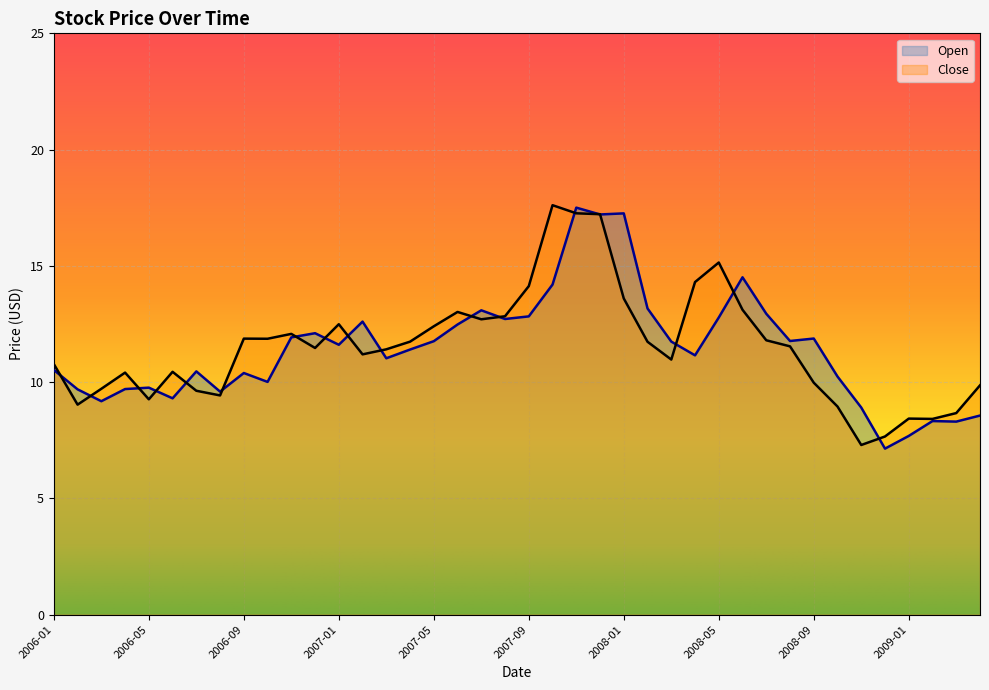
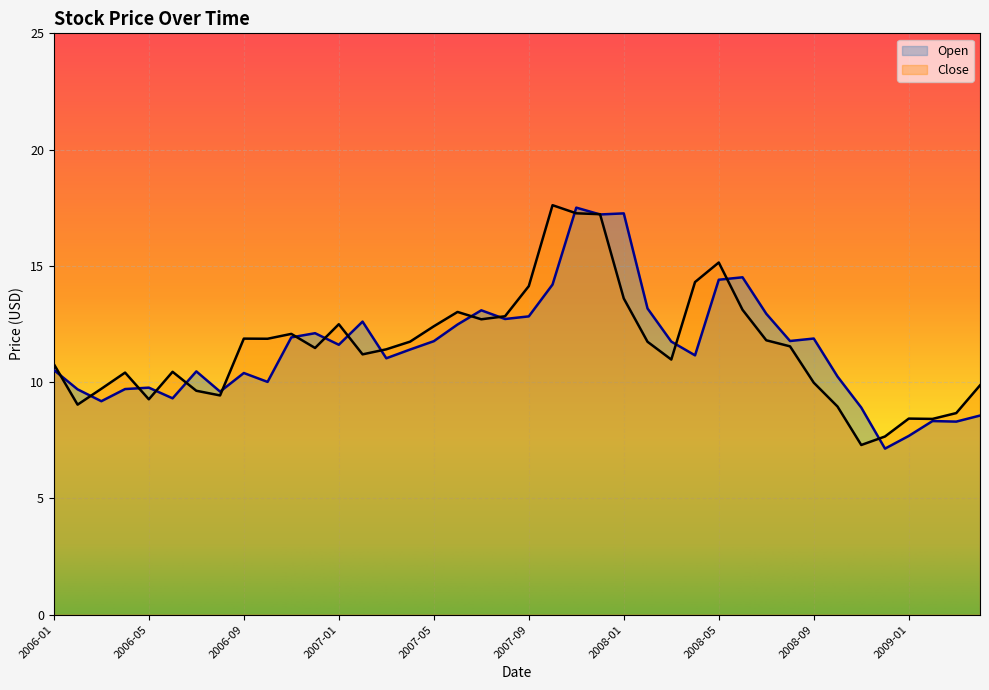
  {
    "Open": {
      "2006-01": 10.5,
      "2006-05": 9.8,
      "2006-09": 10.4,
      "2007-01": 11.6,
      "2007-05": 11.8,
      "2007-09": 12.8,
      "2008-01": 17.3,
-     "2008-05": 12.8,
+     "2008-05": 14.4,
      "2008-09": 11.9,
      "2009-01": 7.7
    },
    "Close": {
      "2006-01": 10.8,
      "2006-05": 9.3,
      "2006-09": 11.9,
      "2007-01": 12.5,
      "2007-05": 12.4,
      "2007-09": 14.1,
      "2008-01": 13.6,
      "2008-05": 15.1,
      "2008-09": 10.0,
      "2009-01": 8.4
    }
  }
